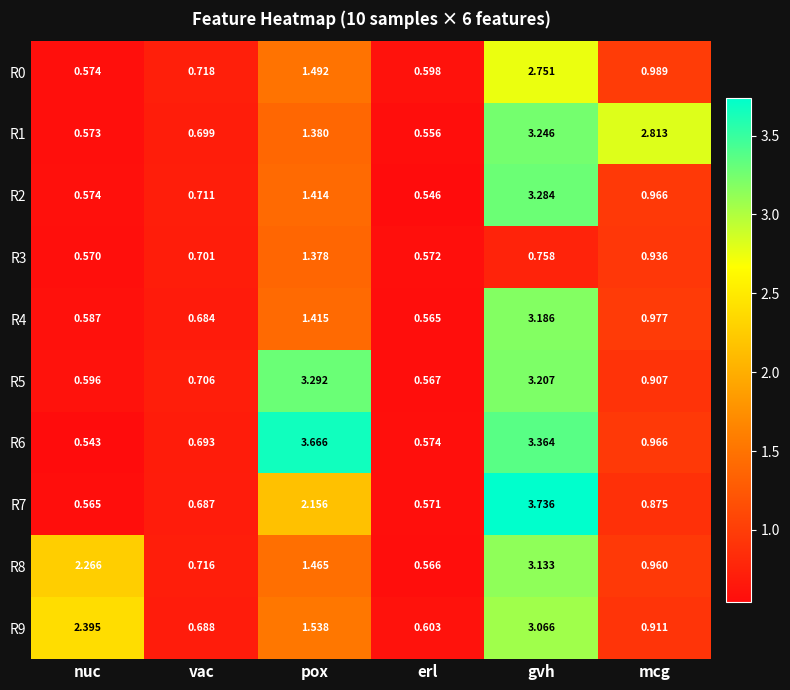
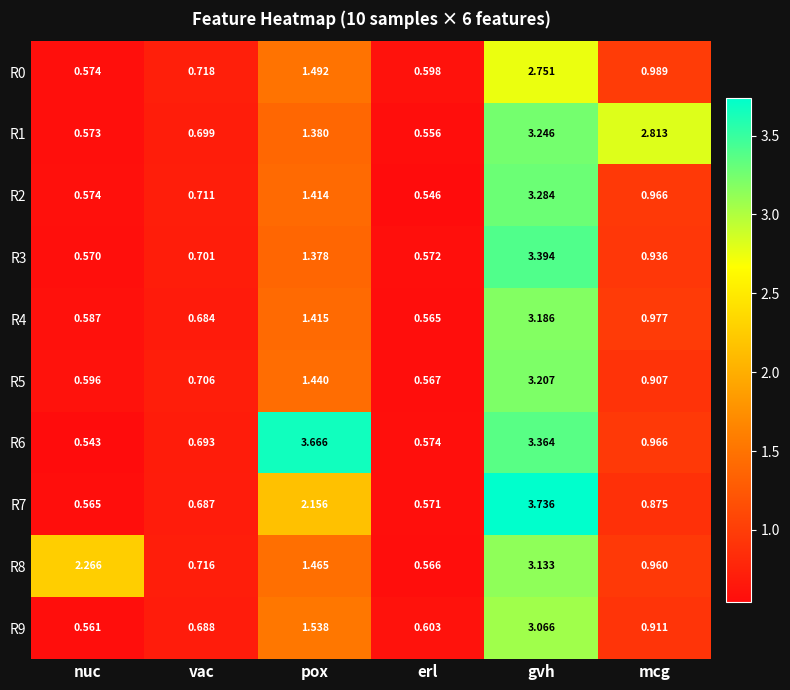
  {
    "R0": {
      "nuc": 0.574,
      "vac": 0.718,
      "pox": 1.492,
      "erl": 0.598,
      "gvh": 2.751,
      "mcg": 0.989
    },
    "R1": {
      "nuc": 0.573,
      "vac": 0.699,
      "pox": 1.380,
      "erl": 0.556,
      "gvh": 3.246,
      "mcg": 2.813
    },
    "R2": {
      "nuc": 0.574,
      "vac": 0.711,
      "pox": 1.414,
      "erl": 0.546,
      "gvh": 3.284,
      "mcg": 0.966
    },
    "R3": {
      "nuc": 0.570,
      "vac": 0.701,
      "pox": 1.378,
      "erl": 0.572,
-     "gvh": 0.758,
+     "gvh": 3.394,
      "mcg": 0.936
    },
    "R4": {
      "nuc": 0.587,
      "vac": 0.684,
      "pox": 1.415,
      "erl": 0.565,
      "gvh": 3.186,
      "mcg": 0.977
    },
    "R5": {
      "nuc": 0.596,
      "vac": 0.706,
-     "pox": 3.292,
+     "pox": 1.440,
      "erl": 0.567,
      "gvh": 3.207,
      "mcg": 0.907
    },
    "R6": {
      "nuc": 0.543,
      "vac": 0.693,
      "pox": 3.666,
      "erl": 0.574,
      "gvh": 3.364,
      "mcg": 0.966
    },
    "R7": {
      "nuc": 0.565,
      "vac": 0.687,
      "pox": 2.156,
      "erl": 0.571,
      "gvh": 3.736,
      "mcg": 0.875
    },
    "R8": {
      "nuc": 2.266,
      "vac": 0.716,
      "pox": 1.465,
      "erl": 0.566,
      "gvh": 3.133,
      "mcg": 0.960
    },
    "R9": {
-     "nuc": 2.395,
+     "nuc": 0.561,
      "vac": 0.688,
      "pox": 1.538,
      "erl": 0.603,
      "gvh": 3.066,
      "mcg": 0.911
    }
  }
